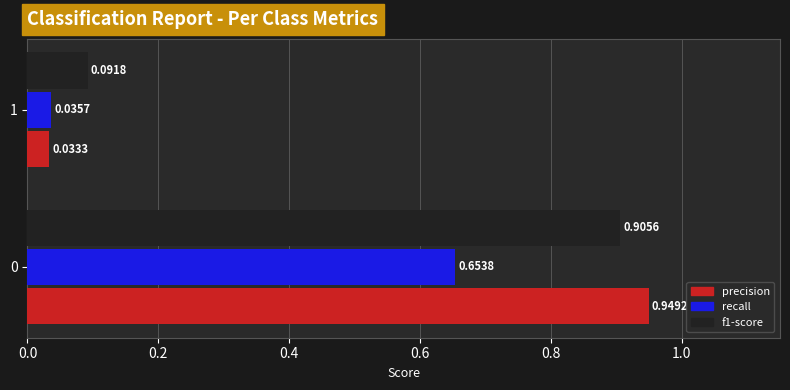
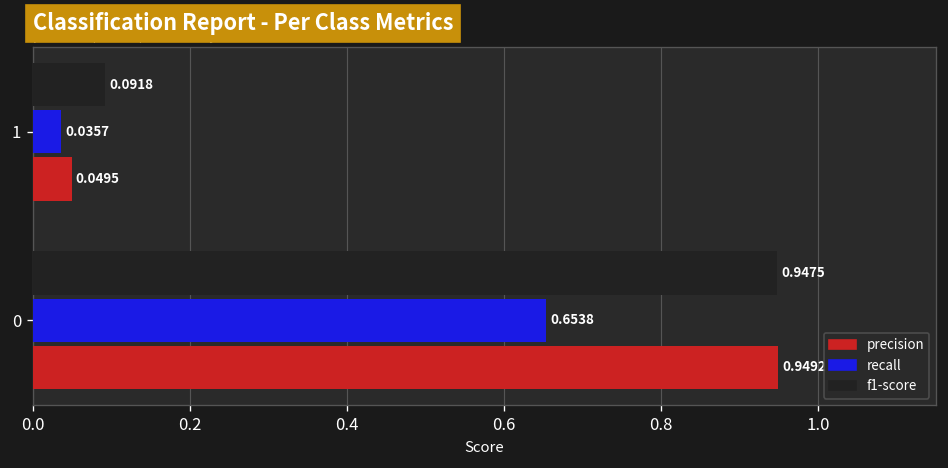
  {
    "precision": {
-     "1": 0.0333
+     "1": 0.0495
    },
    "recall": {
      "1": 0.0357,
      "0": 0.6538
    },
    "f1-score": {
      "1": 0.0918,
-     "0": 0.9056
+     "0": 0.9475
    }
  }
